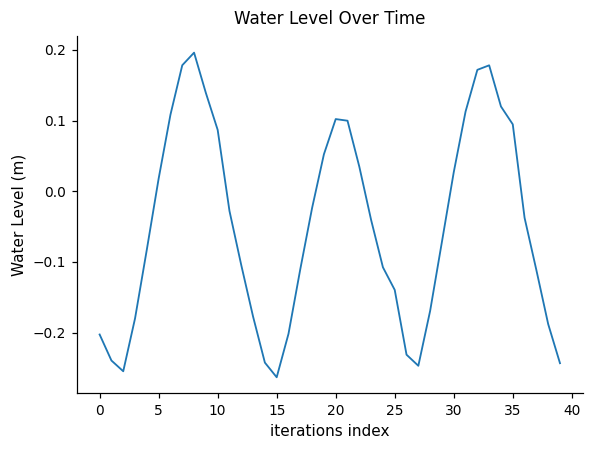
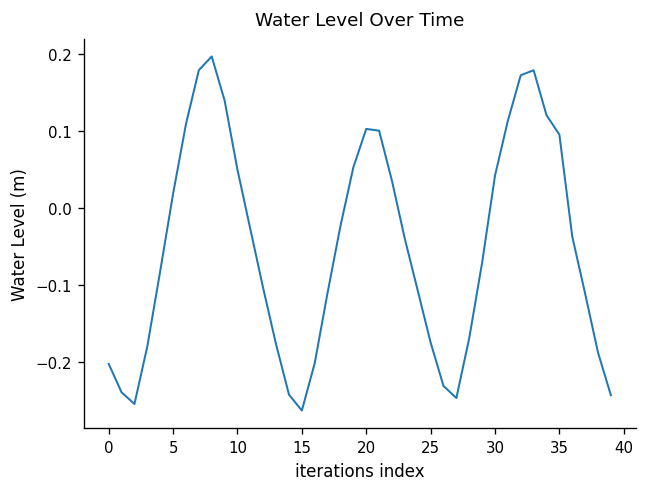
  {
    "0": -0.20,
    "5": 0.02,
-   "10": 0.09,
+   "10": 0.05,
    "15": -0.26,
    "20": 0.10,
-   "25": -0.14,
-   "30": 0.03,
+   "25": -0.17,
+   "30": 0.04,
    "35": 0.09
  }
